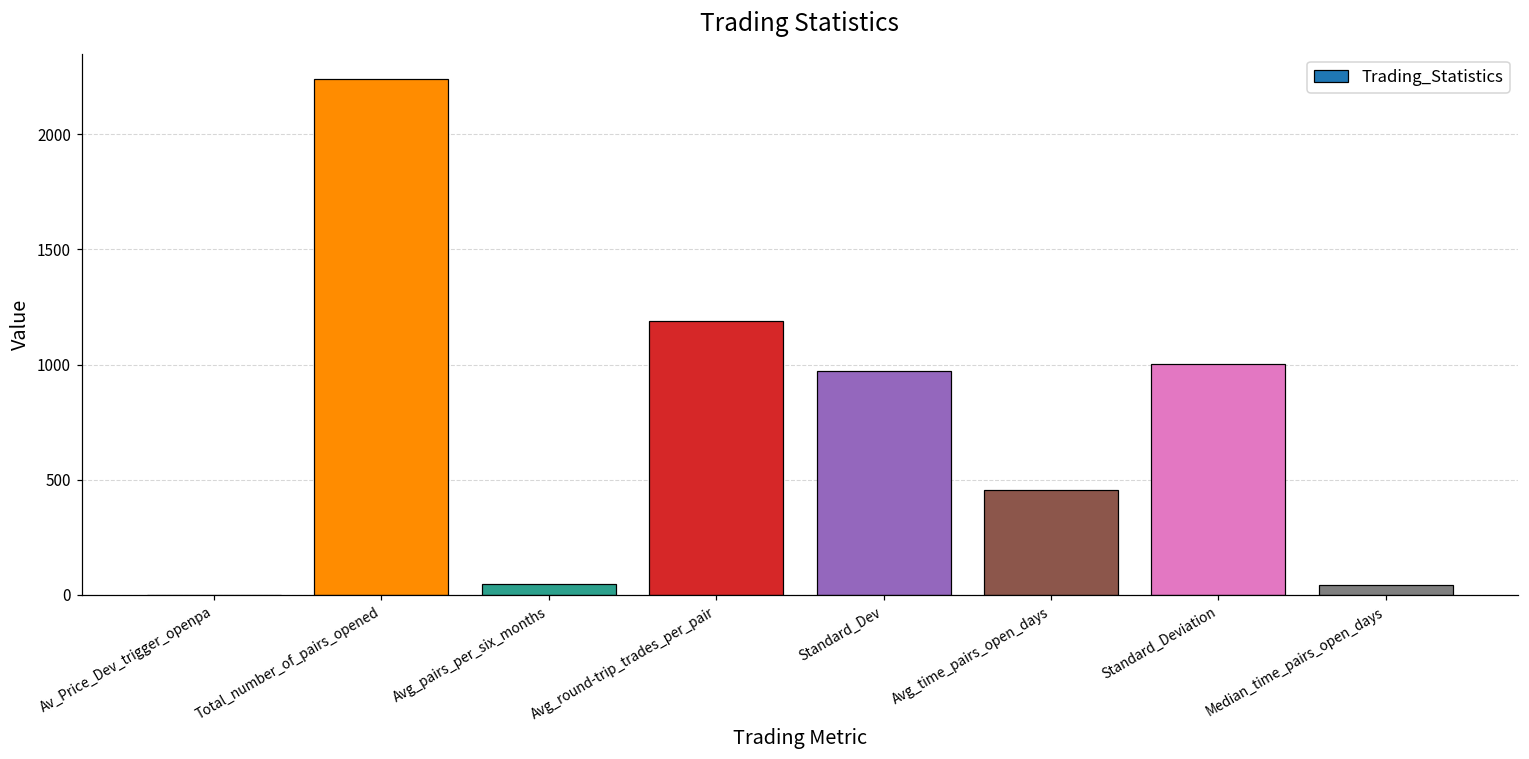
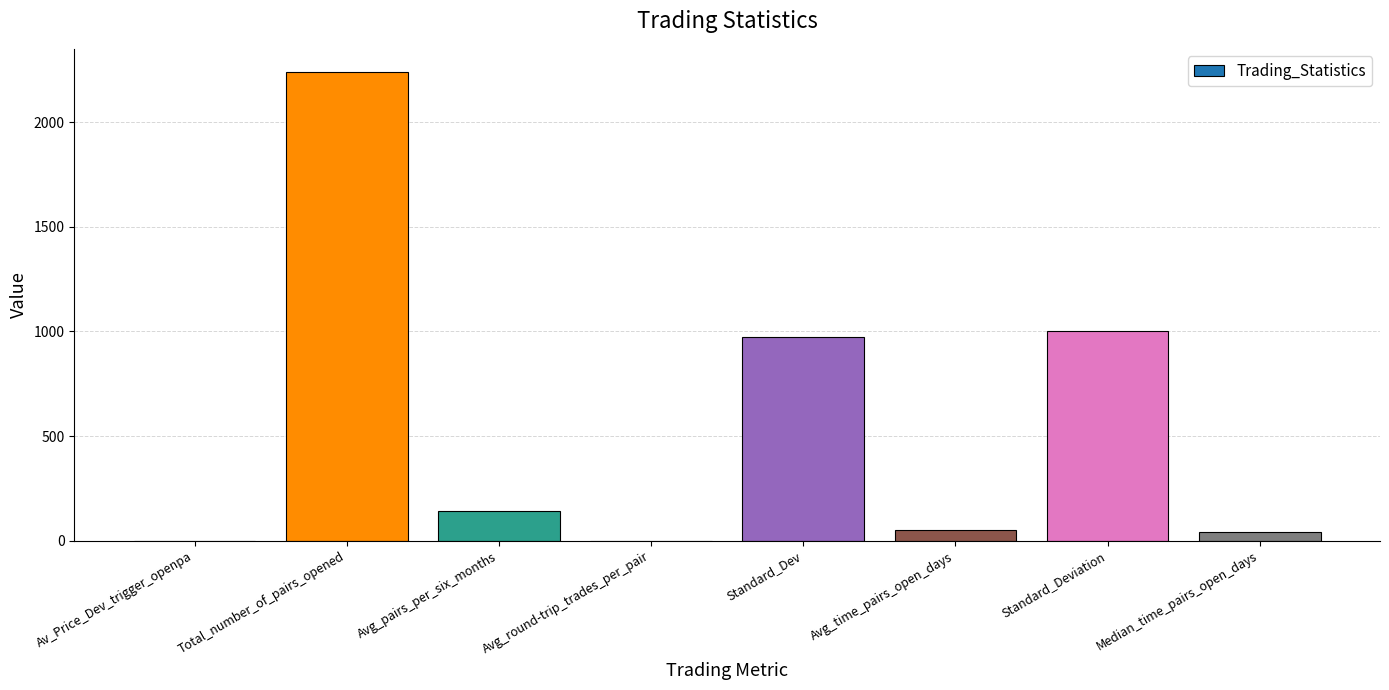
  {
    "Total_number_of_pairs_opened": 2240,
-   "Avg_pairs_per_six_months": 50,
-   "Avg_round-trip_trades_per_pair": 1190,
+   "Avg_pairs_per_six_months": 140,
+   "Avg_round-trip_trades_per_pair": 0,
    "Standard_Dev": 970,
-   "Avg_time_pairs_open_days": 460,
+   "Avg_time_pairs_open_days": 50,
    "Standard_Deviation": 1000,
    "Median_time_pairs_open_days": 40
  }
